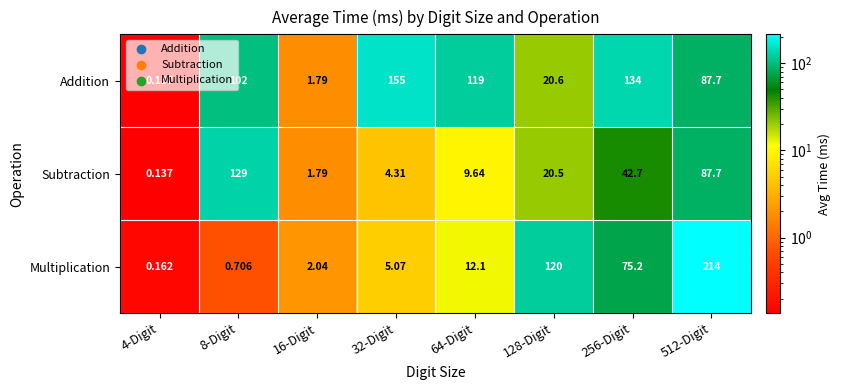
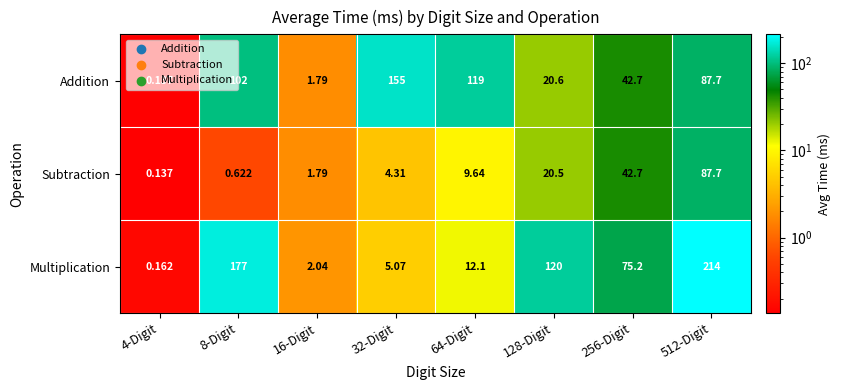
  {
    "Addition": {
      "16-Digit": 1.79,
      "32-Digit": 155,
      "64-Digit": 119,
      "128-Digit": 20.6,
-     "256-Digit": 134,
+     "256-Digit": 42.7,
      "512-Digit": 87.7
    },
    "Subtraction": {
      "4-Digit": 0.137,
-     "8-Digit": 129,
+     "8-Digit": 0.622,
      "16-Digit": 1.79,
      "32-Digit": 4.31,
      "64-Digit": 9.64,
      "128-Digit": 20.5,
      "256-Digit": 42.7,
      "512-Digit": 87.7
    },
    "Multiplication": {
      "4-Digit": 0.162,
-     "8-Digit": 0.706,
+     "8-Digit": 177,
      "16-Digit": 2.04,
      "32-Digit": 5.07,
      "64-Digit": 12.1,
      "128-Digit": 120,
      "256-Digit": 75.2,
      "512-Digit": 214
    }
  }
